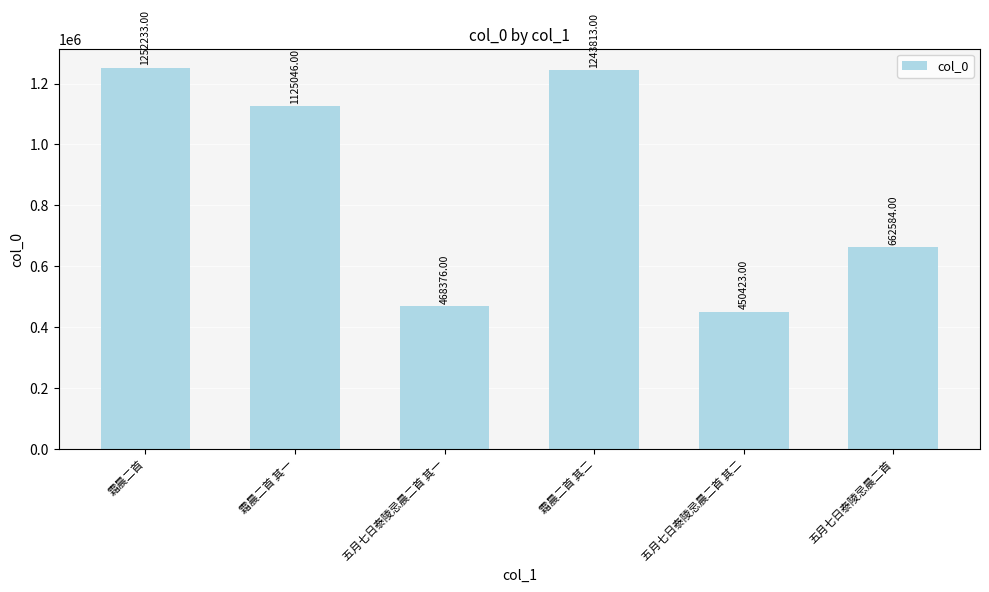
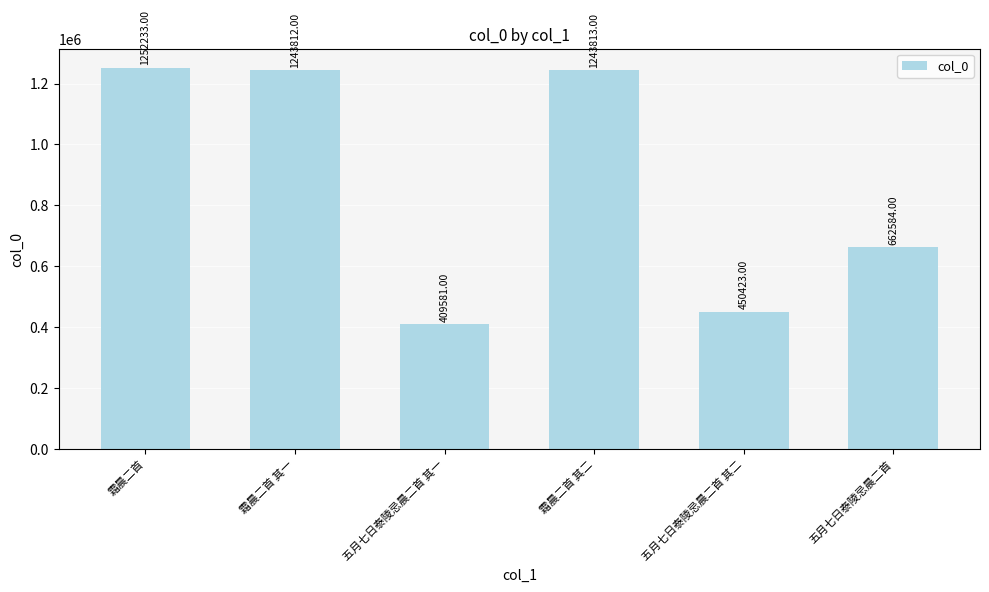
  {
    "霜晨二首": 1252233.00,
-   "霜晨二首 其一": 1125046.00,
-   "五月七日泰陵忌晨二首 其一": 468376.00,
+   "霜晨二首 其一": 1243812.00,
+   "五月七日泰陵忌晨二首 其一": 409581.00,
    "霜晨二首 其二": 1243813.00,
    "五月七日泰陵忌晨二首 其二": 450423.00,
    "五月七日泰陵忌晨二首": 662584.00
  }
